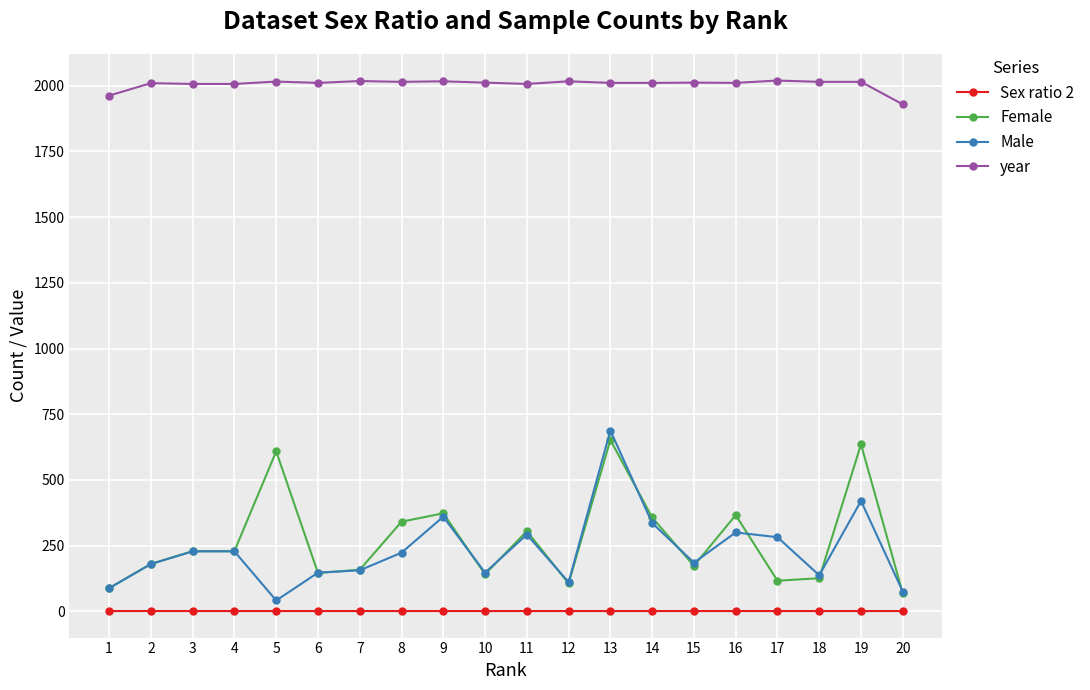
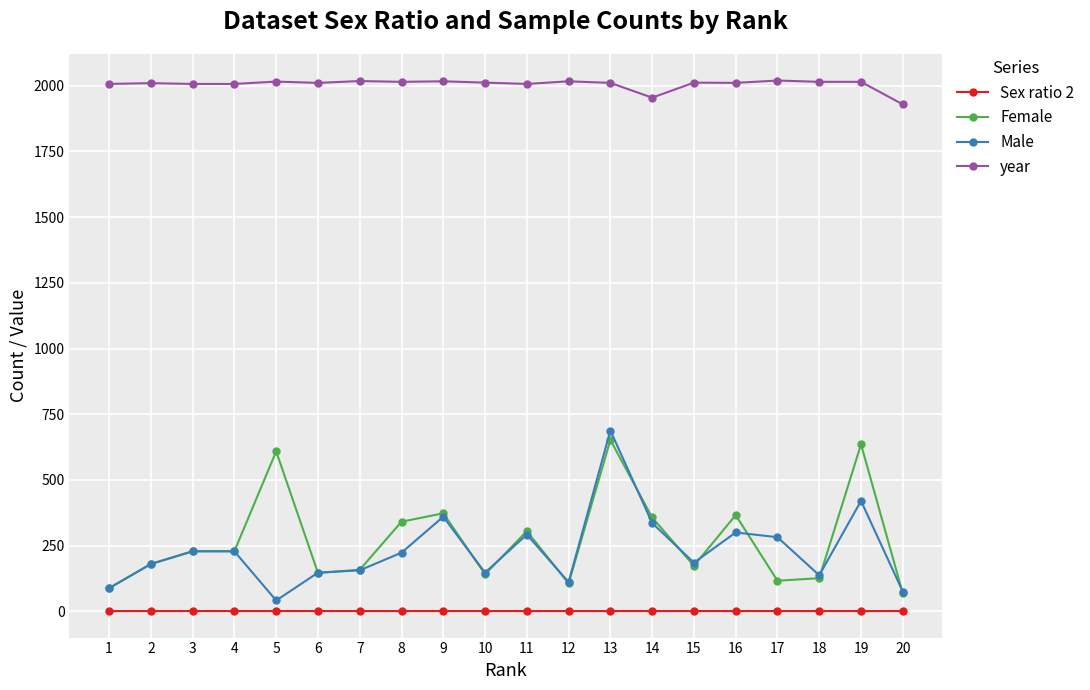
  {
    "Sex ratio 2": {
      "1": 0,
      "2": 0,
      "3": 0,
      "4": 0,
      "5": 0,
      "6": 0,
      "7": 0,
      "8": 0,
      "9": 0,
      "10": 0,
      "11": 0,
      "12": 0,
      "13": 0,
      "14": 0,
      "15": 0,
      "16": 0,
      "17": 0,
      "18": 0,
      "19": 0,
      "20": 0
    },
    "Female": {
      "5": 610,
      "8": 340,
      "9": 370,
      "11": 310,
      "13": 650,
      "14": 360,
      "15": 170,
      "16": 370,
      "17": 120,
      "18": 130,
      "19": 640
    },
    "Male": {
      "5": 40,
      "8": 220,
      "9": 360,
      "11": 290,
      "13": 690,
      "14": 340,
      "15": 190,
      "16": 300,
      "17": 280,
      "18": 140,
      "19": 420
    },
    "year": {
-     "1": 1960,
+     "1": 2010,
      "2": 2010,
      "3": 2010,
      "4": 2010,
      "5": 2020,
      "6": 2010,
      "7": 2020,
      "8": 2020,
      "9": 2020,
      "10": 2010,
      "11": 2010,
      "12": 2020,
      "13": 2010,
-     "14": 2010,
+     "14": 1950,
      "15": 2010,
      "16": 2010,
      "17": 2020,
      "18": 2020,
      "19": 2020,
      "20": 1930
    }
  }
